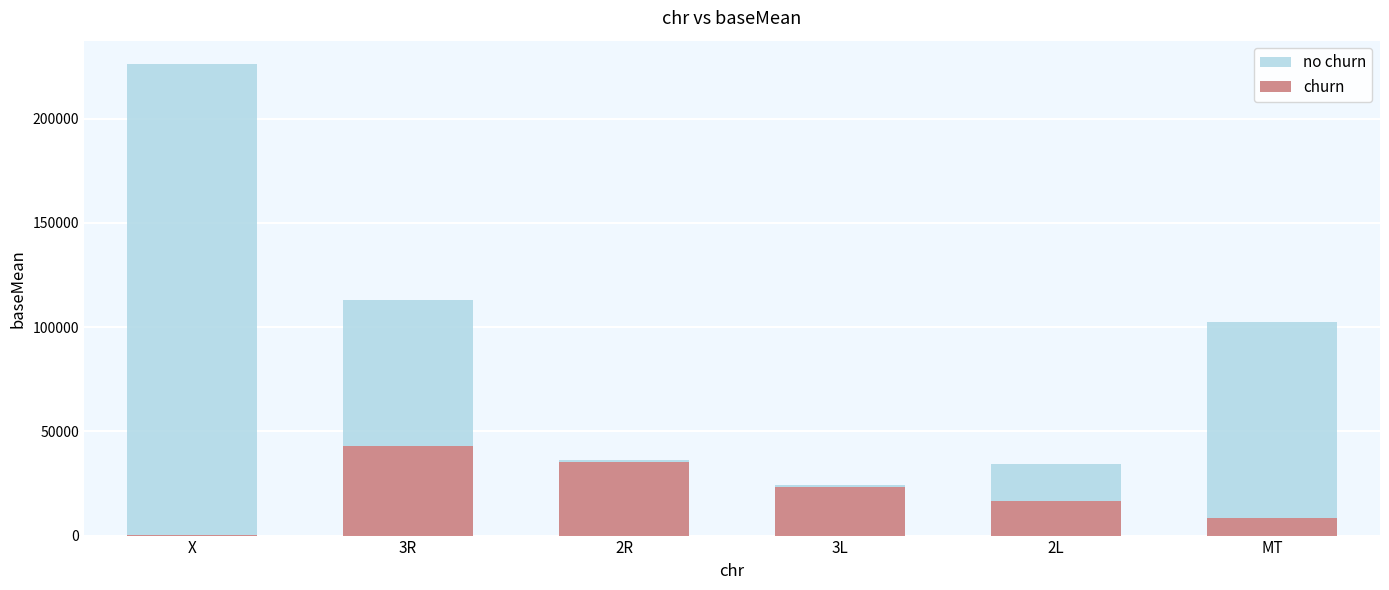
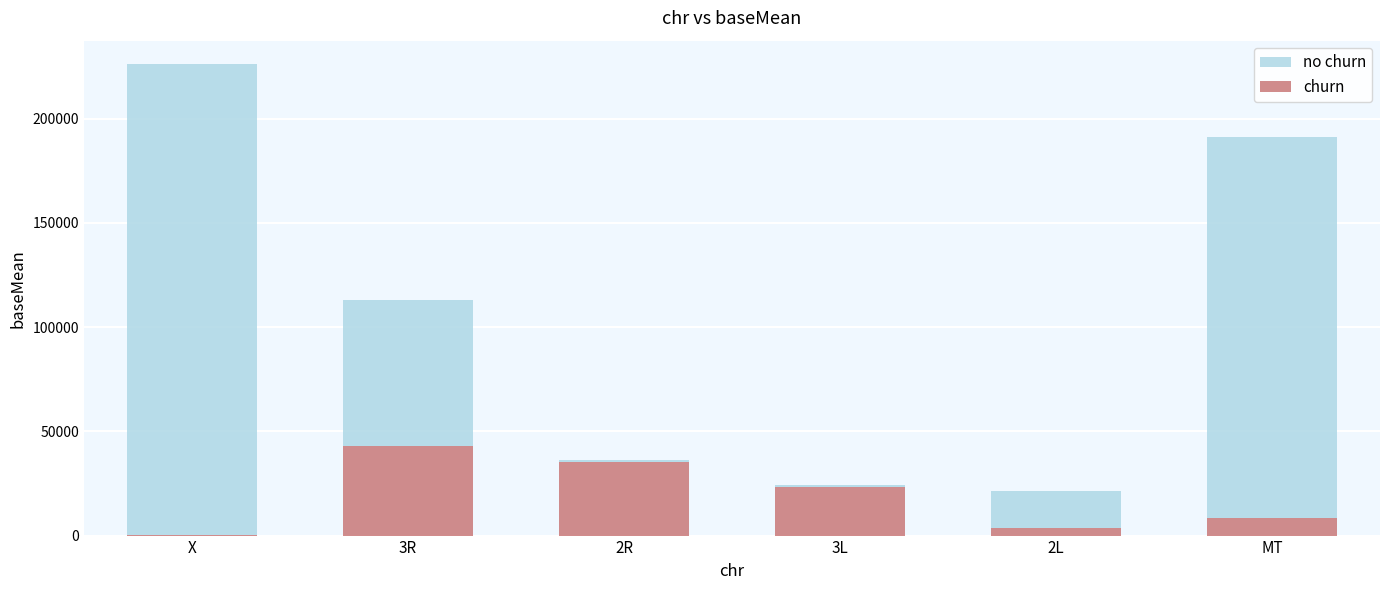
  {
    "churn": {
      "3R": 43000,
      "2R": 35000,
      "3L": 23000,
-     "2L": 16000,
+     "2L": 3000,
      "MT": 9000
    },
    "no churn": {
      "X": 226000,
      "3R": 70000,
      "2R": 1000,
      "2L": 18000,
-     "MT": 94000
+     "MT": 182000
    }
  }
